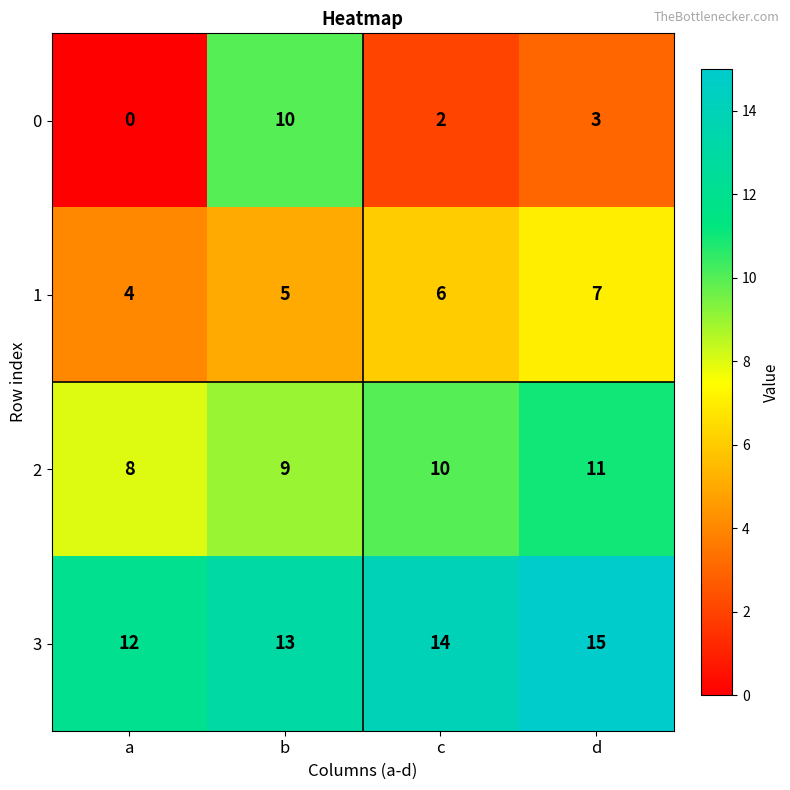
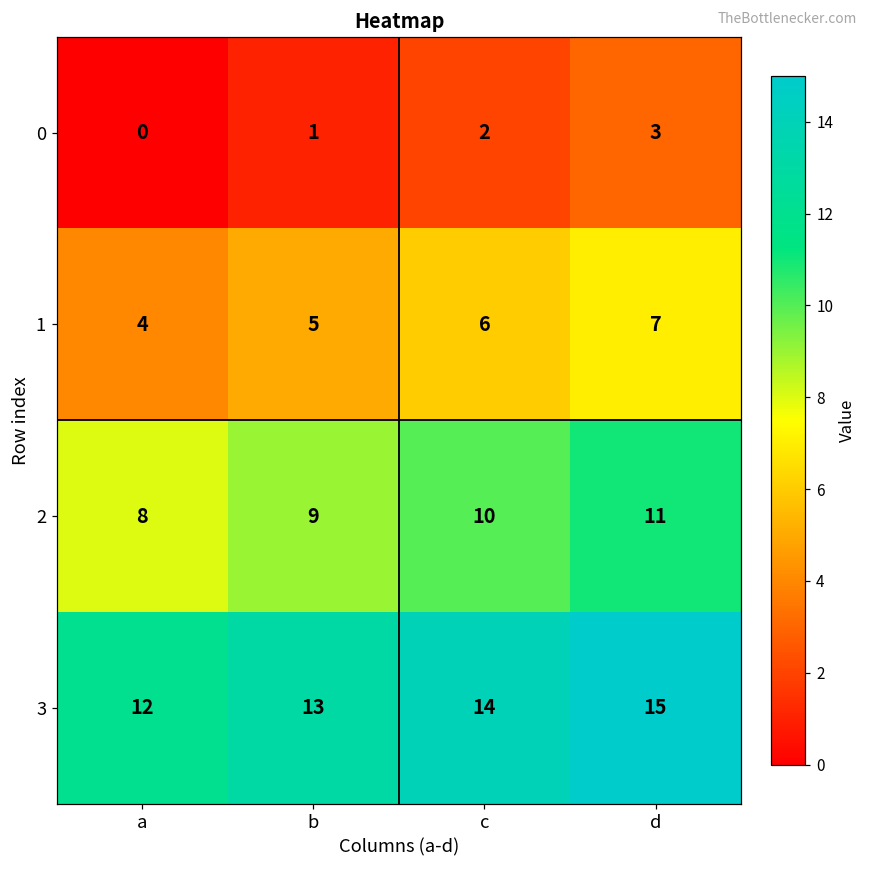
  {
    "0": {
      "a": 0,
-     "b": 10,
+     "b": 1,
      "c": 2,
      "d": 3
    },
    "1": {
      "a": 4,
      "b": 5,
      "c": 6,
      "d": 7
    },
    "2": {
      "a": 8,
      "b": 9,
      "c": 10,
      "d": 11
    },
    "3": {
      "a": 12,
      "b": 13,
      "c": 14,
      "d": 15
    }
  }
